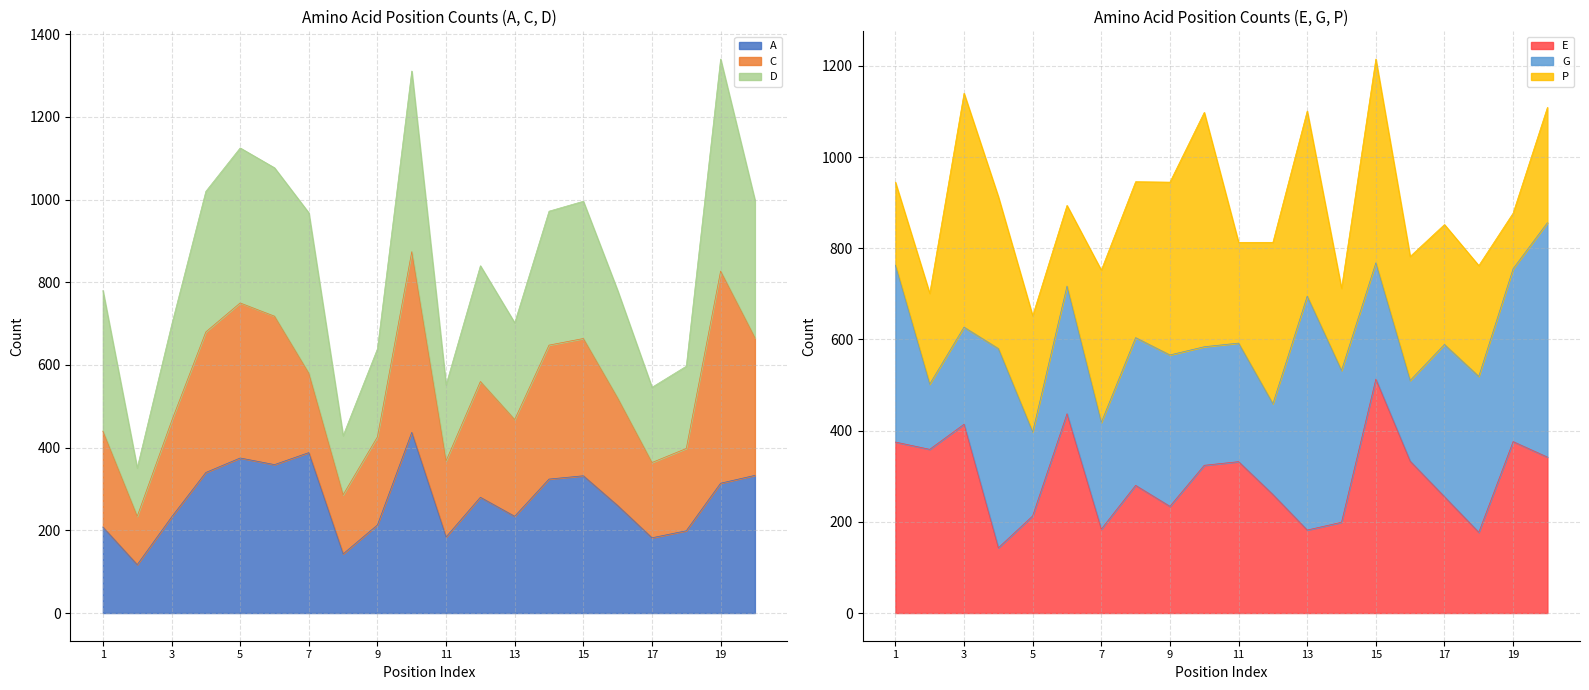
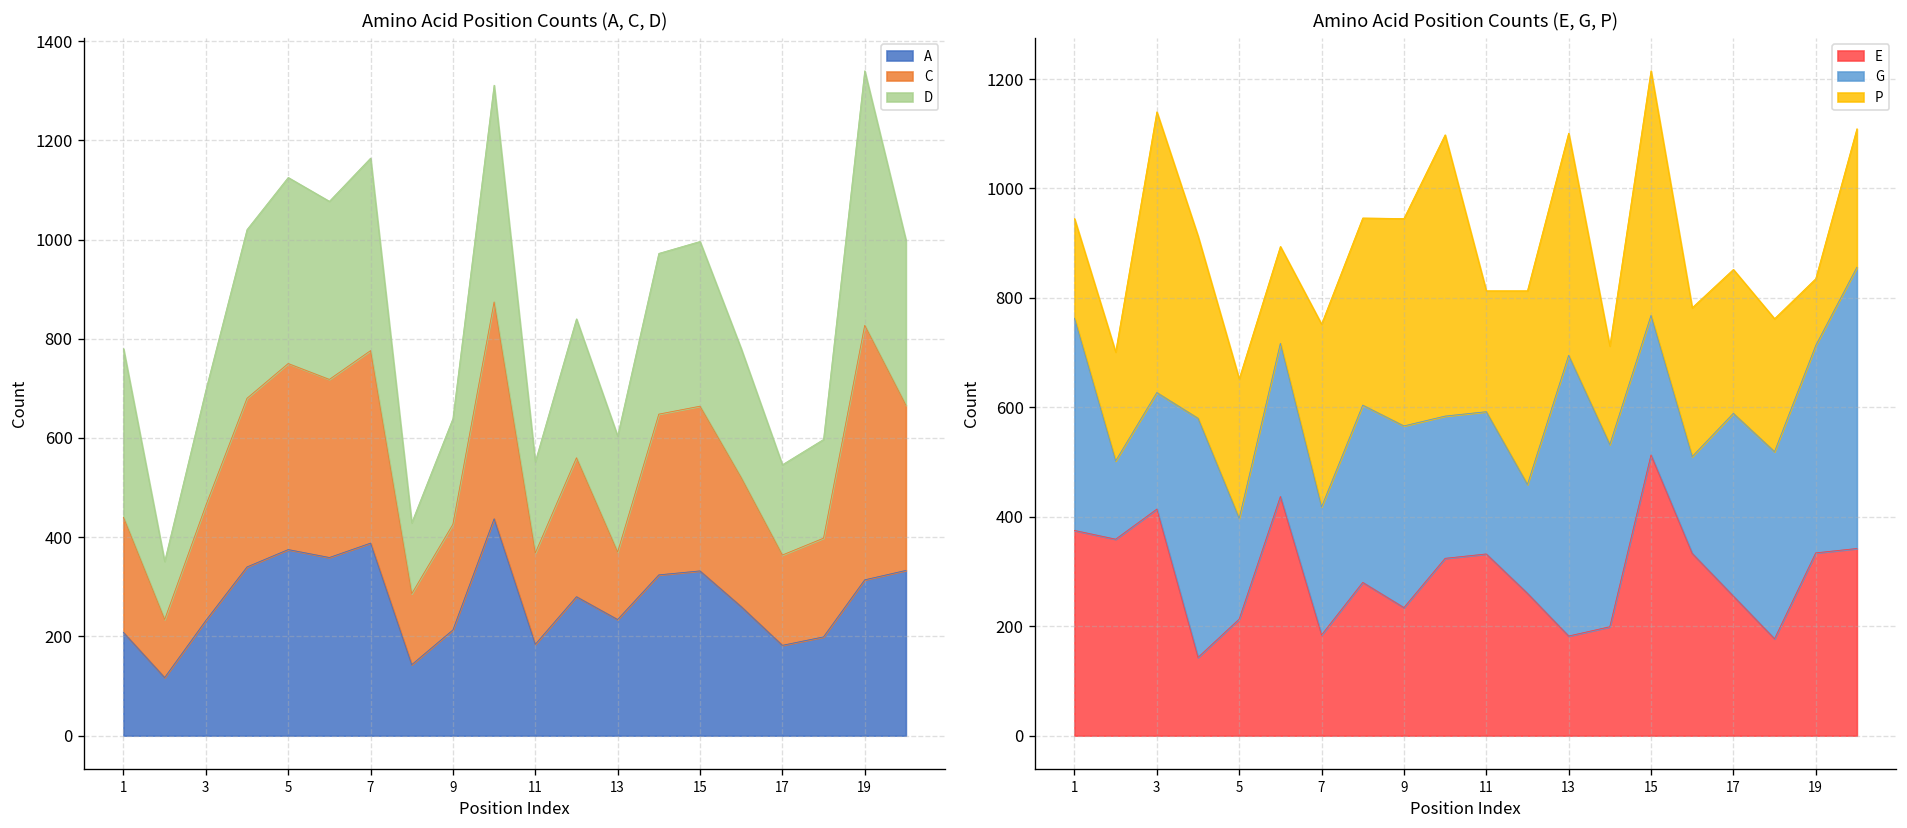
  {
    "Amino Acid Position Counts (A, C, D)": {
      "A": {
        "1": 210,
        "3": 230,
        "5": 380,
        "7": 390,
        "9": 210,
        "11": 180,
        "13": 230,
        "15": 330,
        "17": 180,
        "19": 310
      },
      "C": {
        "1": 230,
        "3": 230,
        "5": 380,
-       "7": 190,
+       "7": 390,
        "9": 210,
        "11": 180,
-       "13": 230,
+       "13": 140,
        "15": 330,
        "17": 180,
        "19": 510
      },
      "D": {
        "1": 340,
        "3": 230,
        "5": 380,
        "7": 390,
        "9": 210,
        "11": 180,
        "13": 230,
        "15": 330,
        "17": 180,
        "19": 510
      }
    },
    "Amino Acid Position Counts (E, G, P)": {
      "E": {
        "1": 380,
        "3": 410,
        "5": 210,
        "7": 180,
        "9": 230,
        "11": 330,
        "13": 180,
        "15": 510,
        "17": 260,
-       "19": 380
+       "19": 330
      },
      "G": {
        "1": 390,
        "3": 210,
        "5": 180,
        "7": 230,
        "9": 330,
        "11": 260,
        "13": 510,
        "15": 260,
        "17": 330,
        "19": 380
      },
      "P": {
        "1": 180,
        "3": 510,
        "5": 260,
        "7": 330,
        "9": 380,
        "11": 220,
        "13": 410,
        "15": 450,
        "17": 260,
        "19": 120
      }
    }
  }
